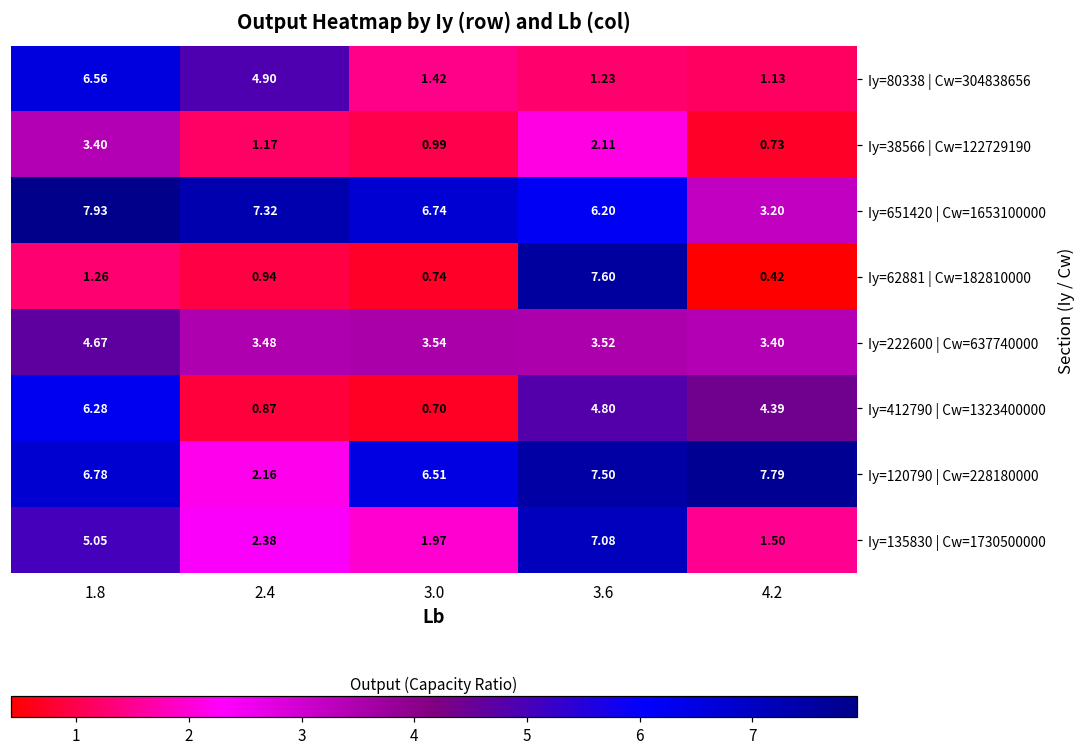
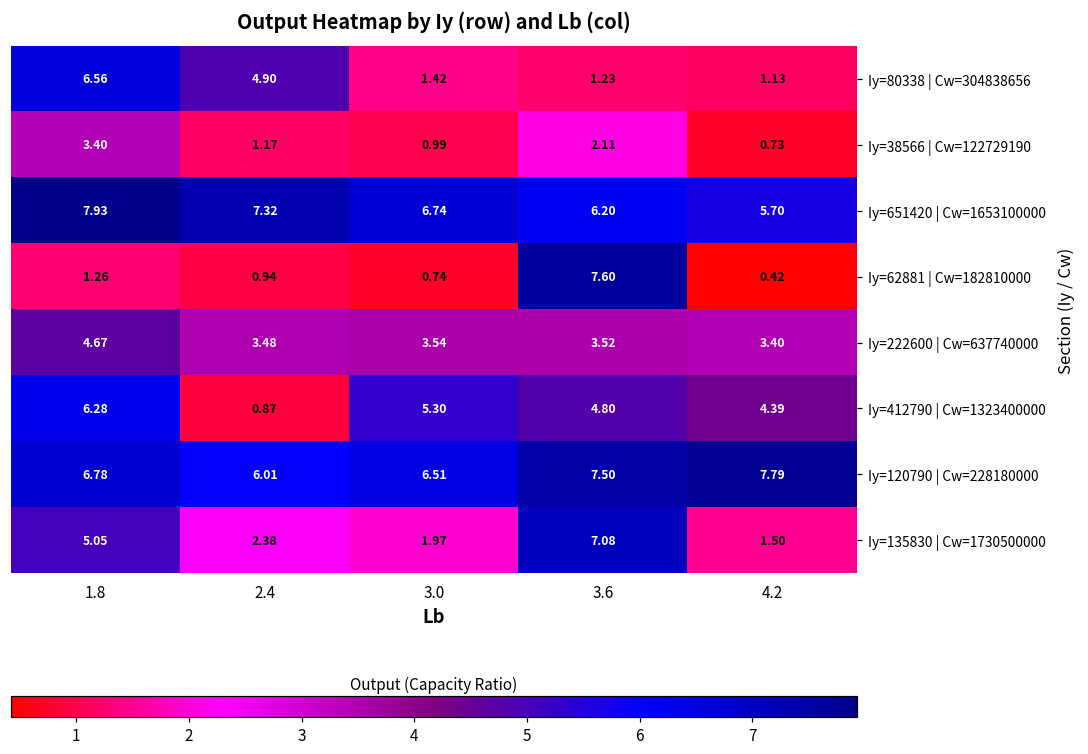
  {
    "Iy=80338 | Cw=304838656": {
      "1.8": 6.56,
      "2.4": 4.90,
      "3.0": 1.42,
      "3.6": 1.23,
      "4.2": 1.13
    },
    "Iy=38566 | Cw=122729190": {
      "1.8": 3.40,
      "2.4": 1.17,
      "3.0": 0.99,
      "3.6": 2.11,
      "4.2": 0.73
    },
    "Iy=651420 | Cw=1653100000": {
      "1.8": 7.93,
      "2.4": 7.32,
      "3.0": 6.74,
      "3.6": 6.20,
-     "4.2": 3.20
+     "4.2": 5.70
    },
    "Iy=62881 | Cw=182810000": {
      "1.8": 1.26,
      "2.4": 0.94,
      "3.0": 0.74,
      "3.6": 7.60,
      "4.2": 0.42
    },
    "Iy=222600 | Cw=637740000": {
      "1.8": 4.67,
      "2.4": 3.48,
      "3.0": 3.54,
      "3.6": 3.52,
      "4.2": 3.40
    },
    "Iy=412790 | Cw=1323400000": {
      "1.8": 6.28,
      "2.4": 0.87,
-     "3.0": 0.70,
+     "3.0": 5.30,
      "3.6": 4.80,
      "4.2": 4.39
    },
    "Iy=120790 | Cw=228180000": {
      "1.8": 6.78,
-     "2.4": 2.16,
+     "2.4": 6.01,
      "3.0": 6.51,
      "3.6": 7.50,
      "4.2": 7.79
    },
    "Iy=135830 | Cw=1730500000": {
      "1.8": 5.05,
      "2.4": 2.38,
      "3.0": 1.97,
      "3.6": 7.08,
      "4.2": 1.50
    }
  }
